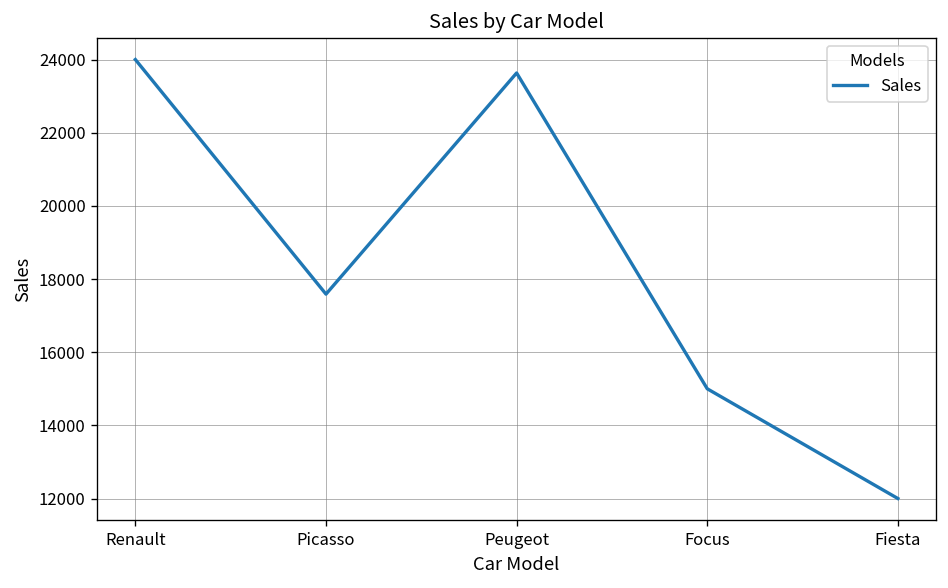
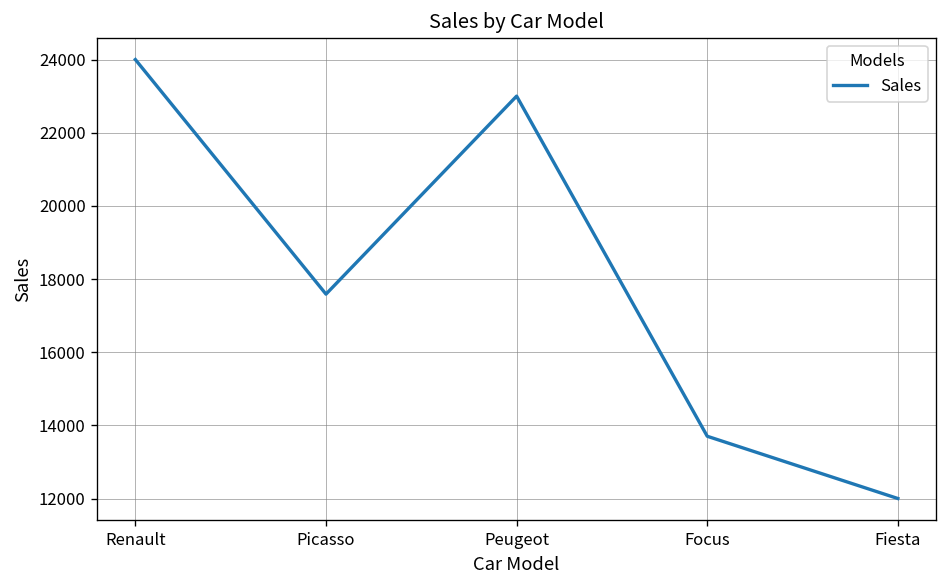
  {
    "Renault": 24000,
    "Picasso": 17600,
-   "Peugeot": 23600,
-   "Focus": 15000,
+   "Peugeot": 23000,
+   "Focus": 13700,
    "Fiesta": 12000
  }
